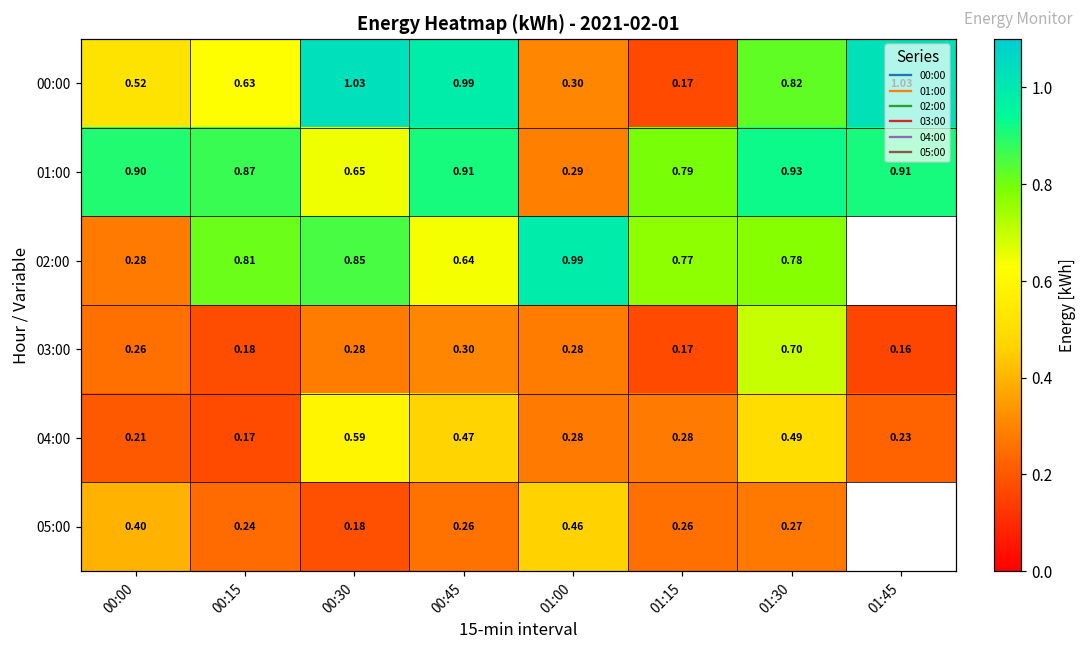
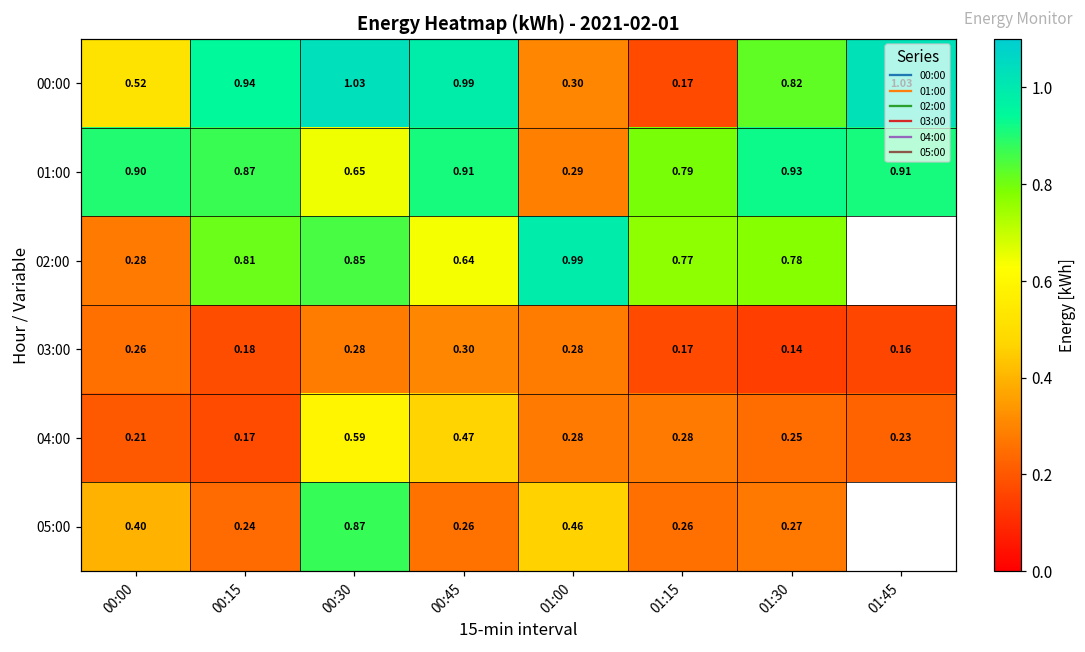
  {
    "00:00": {
      "00:00": 0.52,
-     "00:15": 0.63,
+     "00:15": 0.94,
      "00:30": 1.03,
      "00:45": 0.99,
      "01:00": 0.30,
      "01:15": 0.17,
      "01:30": 0.82
    },
    "01:00": {
      "00:00": 0.90,
      "00:15": 0.87,
      "00:30": 0.65,
      "00:45": 0.91,
      "01:00": 0.29,
      "01:15": 0.79,
      "01:30": 0.93,
      "01:45": 0.91
    },
    "02:00": {
      "00:00": 0.28,
      "00:15": 0.81,
      "00:30": 0.85,
      "00:45": 0.64,
      "01:00": 0.99,
      "01:15": 0.77,
      "01:30": 0.78
    },
    "03:00": {
      "00:00": 0.26,
      "00:15": 0.18,
      "00:30": 0.28,
      "00:45": 0.30,
      "01:00": 0.28,
      "01:15": 0.17,
-     "01:30": 0.70,
+     "01:30": 0.14,
      "01:45": 0.16
    },
    "04:00": {
      "00:00": 0.21,
      "00:15": 0.17,
      "00:30": 0.59,
      "00:45": 0.47,
      "01:00": 0.28,
      "01:15": 0.28,
-     "01:30": 0.49,
+     "01:30": 0.25,
      "01:45": 0.23
    },
    "05:00": {
      "00:00": 0.40,
      "00:15": 0.24,
-     "00:30": 0.18,
+     "00:30": 0.87,
      "00:45": 0.26,
      "01:00": 0.46,
      "01:15": 0.26,
      "01:30": 0.27
    }
  }
